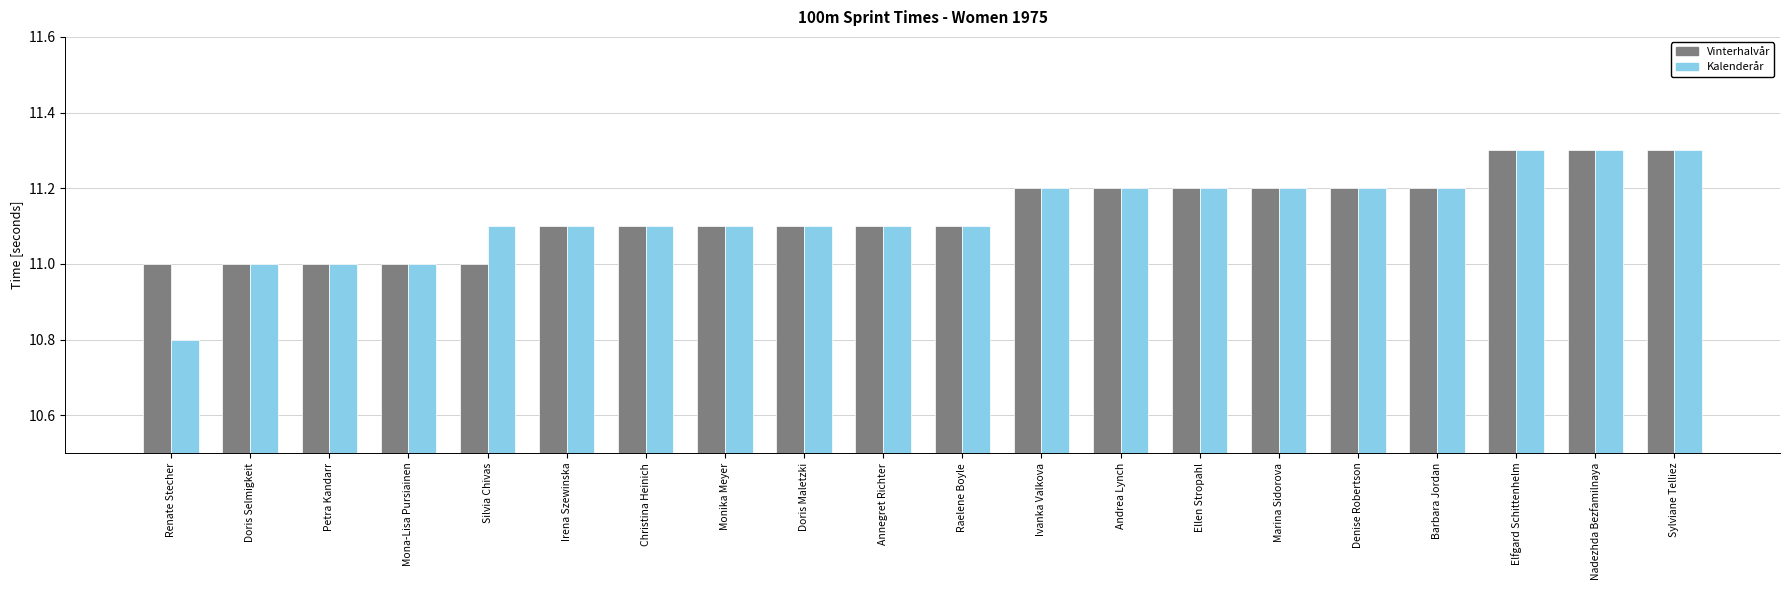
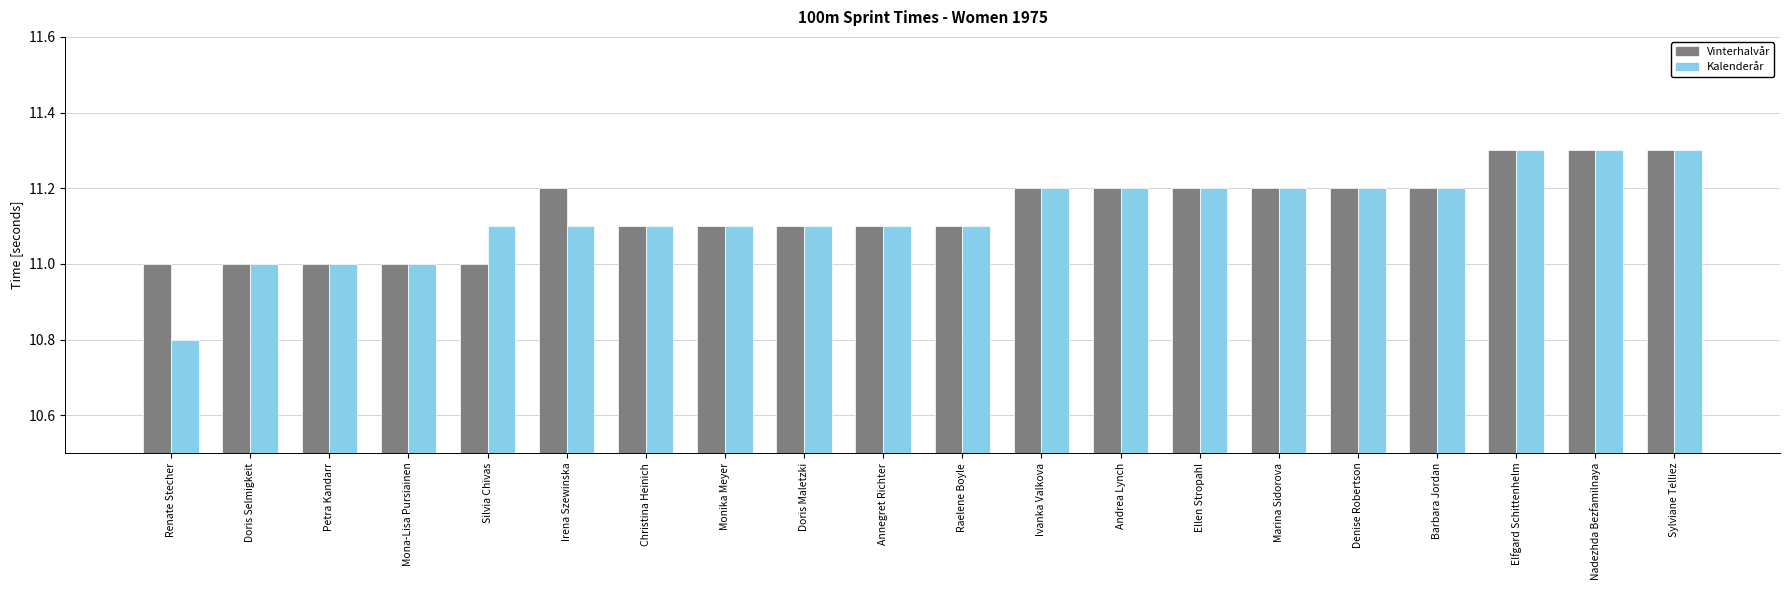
  {
    "Vinterhalvår": {
      "Renate Stecher": 11.0,
      "Doris Selmigkeit": 11.0,
      "Petra Kandarr": 11.0,
      "Mona-Lisa Pursiainen": 11.0,
      "Silvia Chivas": 11.0,
-     "Irena Szewinska": 11.1,
+     "Irena Szewinska": 11.2,
      "Christina Heinich": 11.1,
      "Monika Meyer": 11.1,
      "Doris Maletzki": 11.1,
      "Annegret Richter": 11.1,
      "Raelene Boyle": 11.1,
      "Ivanka Valkova": 11.2,
      "Andrea Lynch": 11.2,
      "Ellen Stropahl": 11.2,
      "Marina Sidorova": 11.2,
      "Denise Robertson": 11.2,
      "Barbara Jordan": 11.2,
      "Elfgard Schittenhelm": 11.3,
      "Nadezhda Bezfamilnaya": 11.3,
      "Sylviane Telliez": 11.3
    },
    "Kalenderår": {
      "Renate Stecher": 10.8,
      "Doris Selmigkeit": 11.0,
      "Petra Kandarr": 11.0,
      "Mona-Lisa Pursiainen": 11.0,
      "Silvia Chivas": 11.1,
      "Irena Szewinska": 11.1,
      "Christina Heinich": 11.1,
      "Monika Meyer": 11.1,
      "Doris Maletzki": 11.1,
      "Annegret Richter": 11.1,
      "Raelene Boyle": 11.1,
      "Ivanka Valkova": 11.2,
      "Andrea Lynch": 11.2,
      "Ellen Stropahl": 11.2,
      "Marina Sidorova": 11.2,
      "Denise Robertson": 11.2,
      "Barbara Jordan": 11.2,
      "Elfgard Schittenhelm": 11.3,
      "Nadezhda Bezfamilnaya": 11.3,
      "Sylviane Telliez": 11.3
    }
  }
